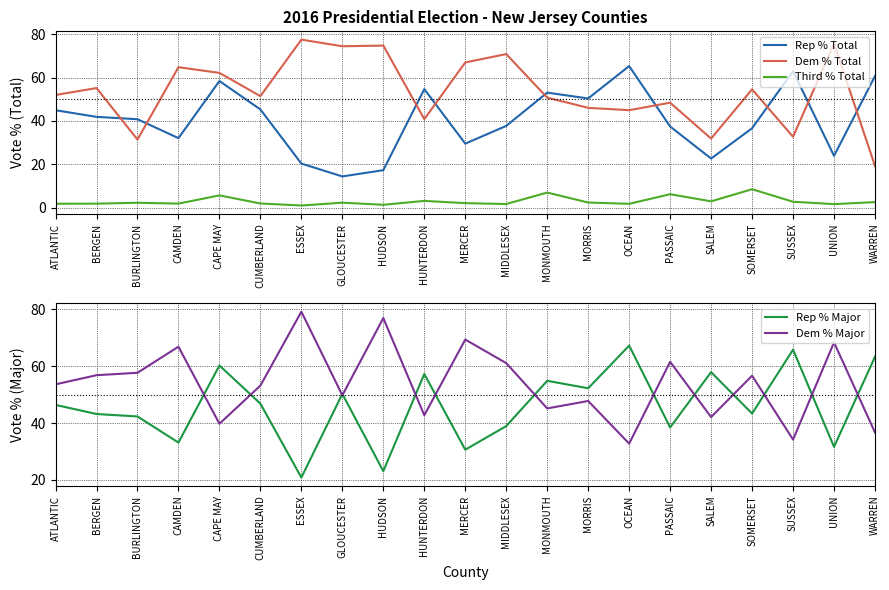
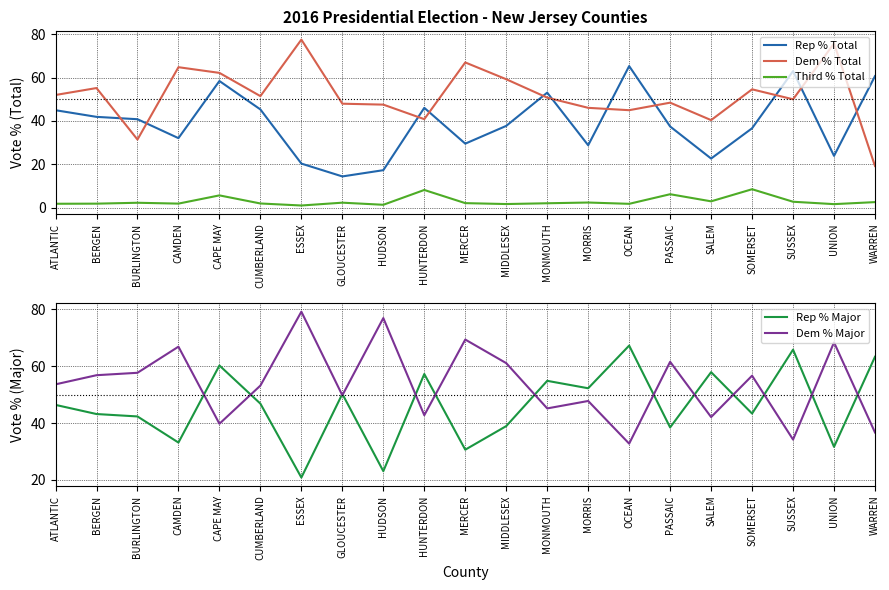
  {
    "2016 Presidential Election - New Jersey Counties": {
      "Rep % Total": {
        "ATLANTIC": 45,
        "BERGEN": 42,
        "BURLINGTON": 41,
        "CAMDEN": 32,
        "CAPE MAY": 58,
        "CUMBERLAND": 45,
        "ESSEX": 20,
        "GLOUCESTER": 14,
        "HUDSON": 17,
-       "HUNTERDON": 55,
+       "HUNTERDON": 46,
        "MERCER": 30,
        "MIDDLESEX": 38,
        "MONMOUTH": 53,
-       "MORRIS": 50,
+       "MORRIS": 29,
        "OCEAN": 65,
        "PASSAIC": 37,
        "SALEM": 23,
        "SOMERSET": 37,
        "UNION": 24,
        "WARREN": 61
      },
      "Dem % Total": {
        "ATLANTIC": 52,
        "BERGEN": 55,
        "BURLINGTON": 31,
        "CAMDEN": 65,
        "CAPE MAY": 62,
        "CUMBERLAND": 51,
        "ESSEX": 77,
-       "GLOUCESTER": 74,
-       "HUDSON": 75,
+       "GLOUCESTER": 48,
+       "HUDSON": 48,
        "HUNTERDON": 41,
        "MERCER": 67,
-       "MIDDLESEX": 71,
+       "MIDDLESEX": 59,
        "MONMOUTH": 51,
        "MORRIS": 46,
        "OCEAN": 45,
        "PASSAIC": 48,
-       "SALEM": 32,
+       "SALEM": 40,
        "SOMERSET": 55,
-       "SUSSEX": 33,
+       "SUSSEX": 50,
        "WARREN": 19
      },
      "Third % Total": {
        "ATLANTIC": 2,
        "BERGEN": 2,
        "BURLINGTON": 2,
        "CAMDEN": 2,
        "CAPE MAY": 6,
        "CUMBERLAND": 2,
        "ESSEX": 1,
        "GLOUCESTER": 2,
        "HUDSON": 1,
-       "HUNTERDON": 3,
+       "HUNTERDON": 8,
        "MERCER": 2,
        "MIDDLESEX": 2,
-       "MONMOUTH": 7,
+       "MONMOUTH": 2,
        "MORRIS": 2,
        "OCEAN": 2,
        "PASSAIC": 6,
        "SALEM": 3,
        "SOMERSET": 9,
        "SUSSEX": 3,
        "UNION": 2,
        "WARREN": 3
      }
    }
  }
